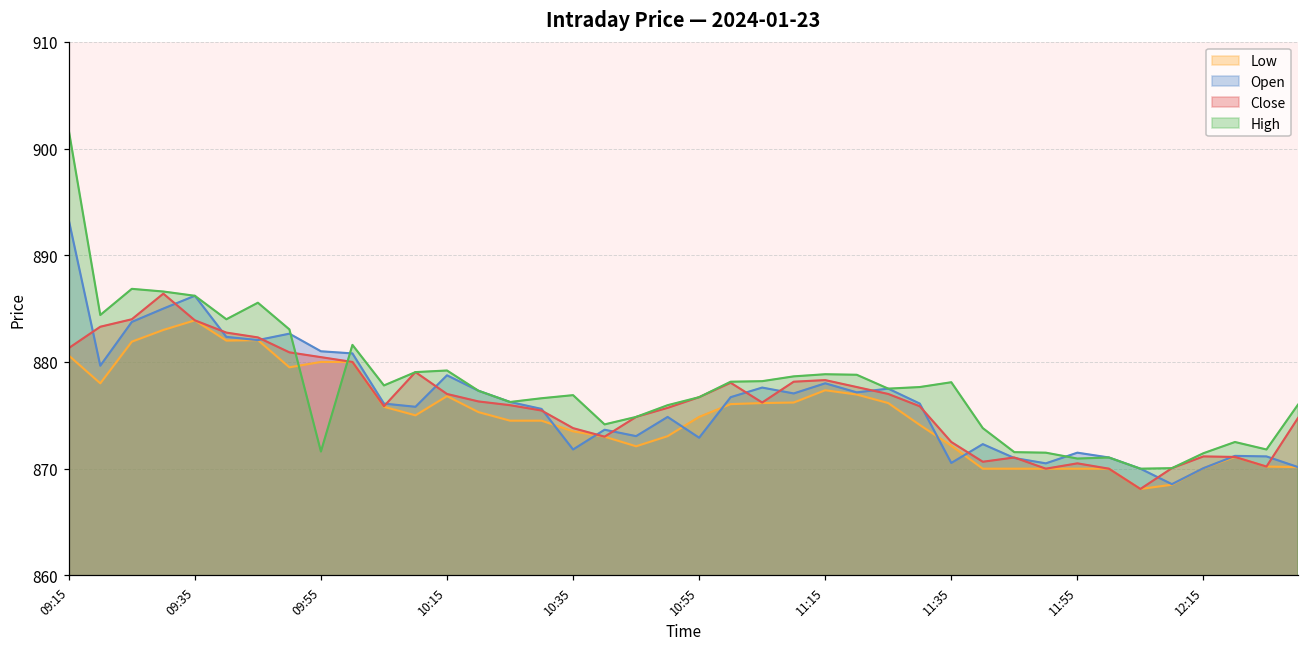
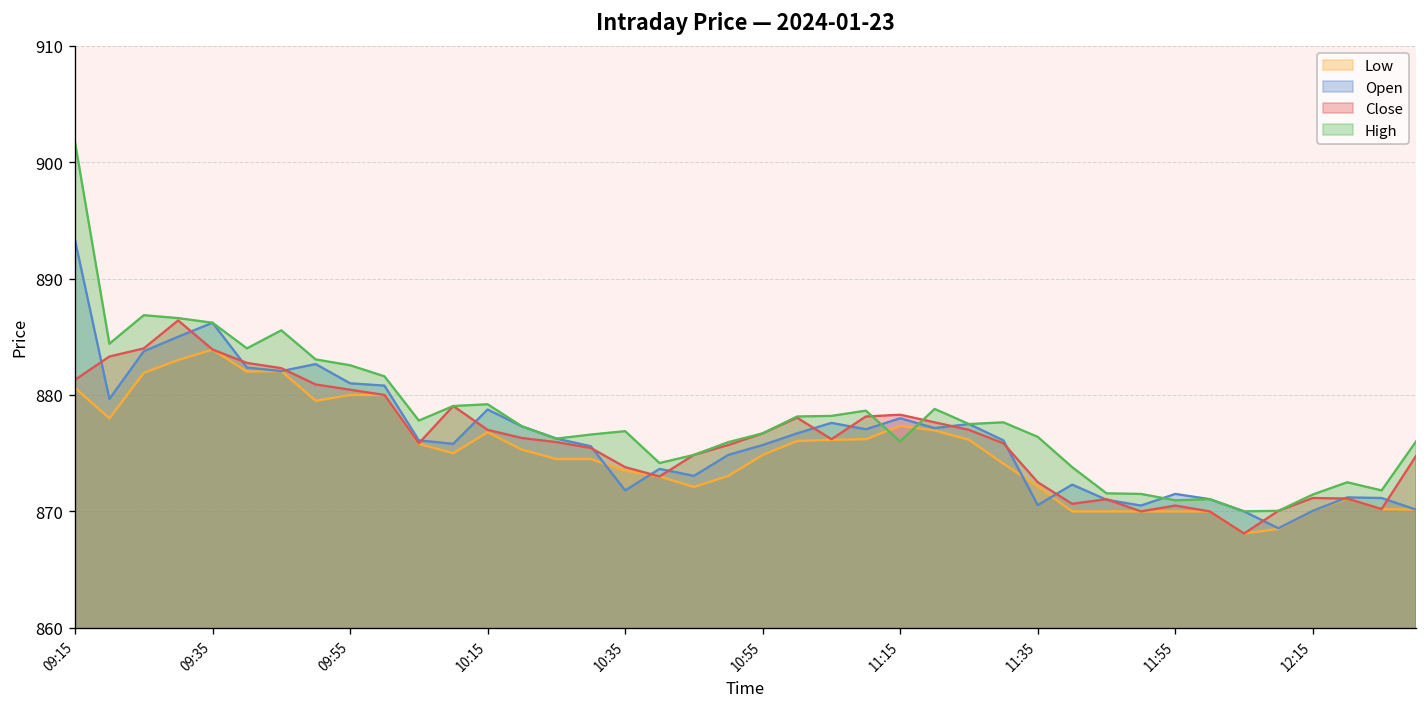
  {
    "Open": {
      "09:15": 893,
      "09:55": 881,
      "10:15": 879,
      "10:35": 872,
-     "10:55": 873,
+     "10:55": 876,
      "11:15": 878,
      "11:35": 871,
      "11:55": 872
    },
    "High": {
      "09:15": 902,
-     "09:55": 872,
+     "09:55": 883,
      "10:15": 879,
      "10:35": 877,
-     "11:15": 879,
-     "11:35": 878,
+     "11:15": 876,
+     "11:35": 876,
      "11:55": 871,
      "12:15": 871
    }
  }
